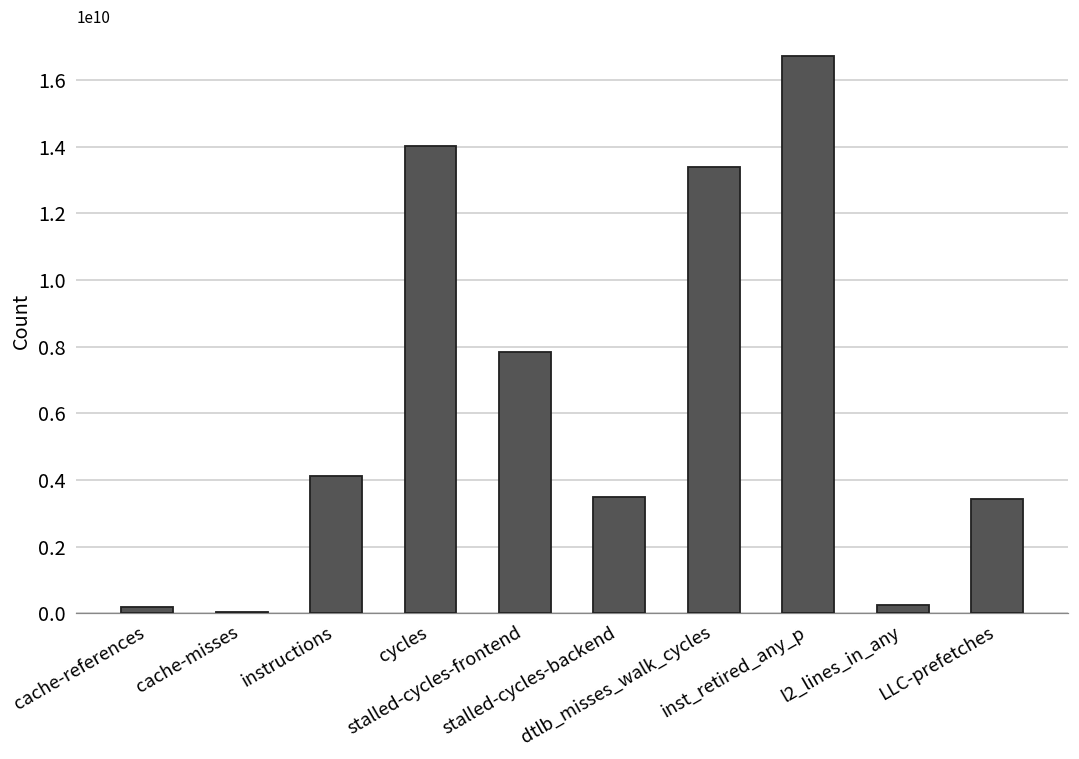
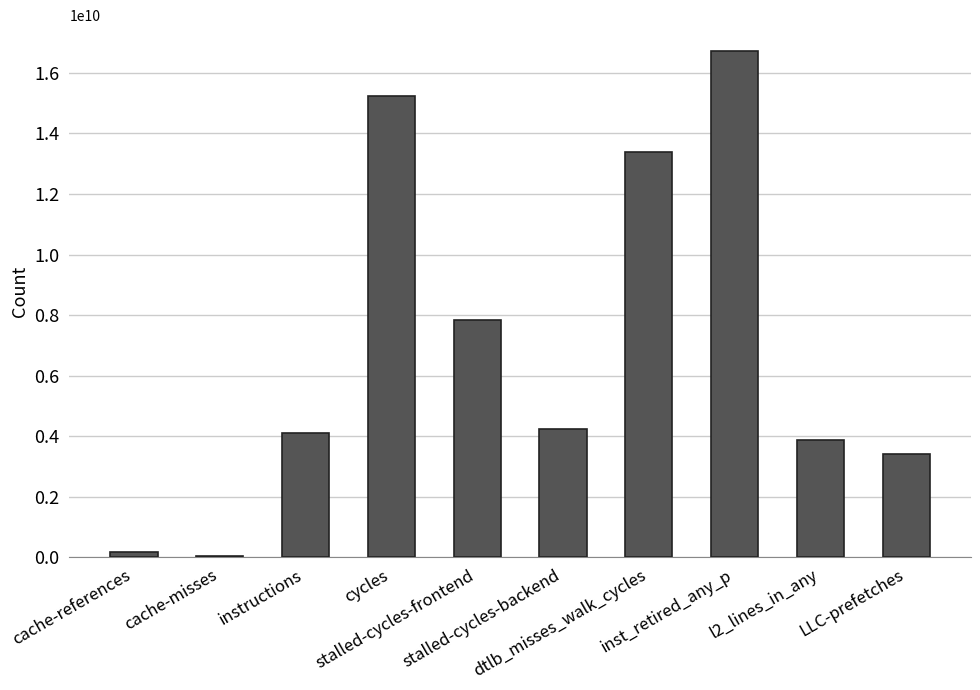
  {
    "cache-references": 200000000,
    "instructions": 4100000000,
-   "cycles": 14000000000,
+   "cycles": 15200000000,
    "stalled-cycles-frontend": 7800000000,
-   "stalled-cycles-backend": 3500000000,
+   "stalled-cycles-backend": 4200000000,
    "dtlb_misses_walk_cycles": 13400000000,
    "inst_retired_any_p": 16700000000,
-   "l2_lines_in_any": 200000000,
+   "l2_lines_in_any": 3900000000,
    "LLC-prefetches": 3400000000
  }
